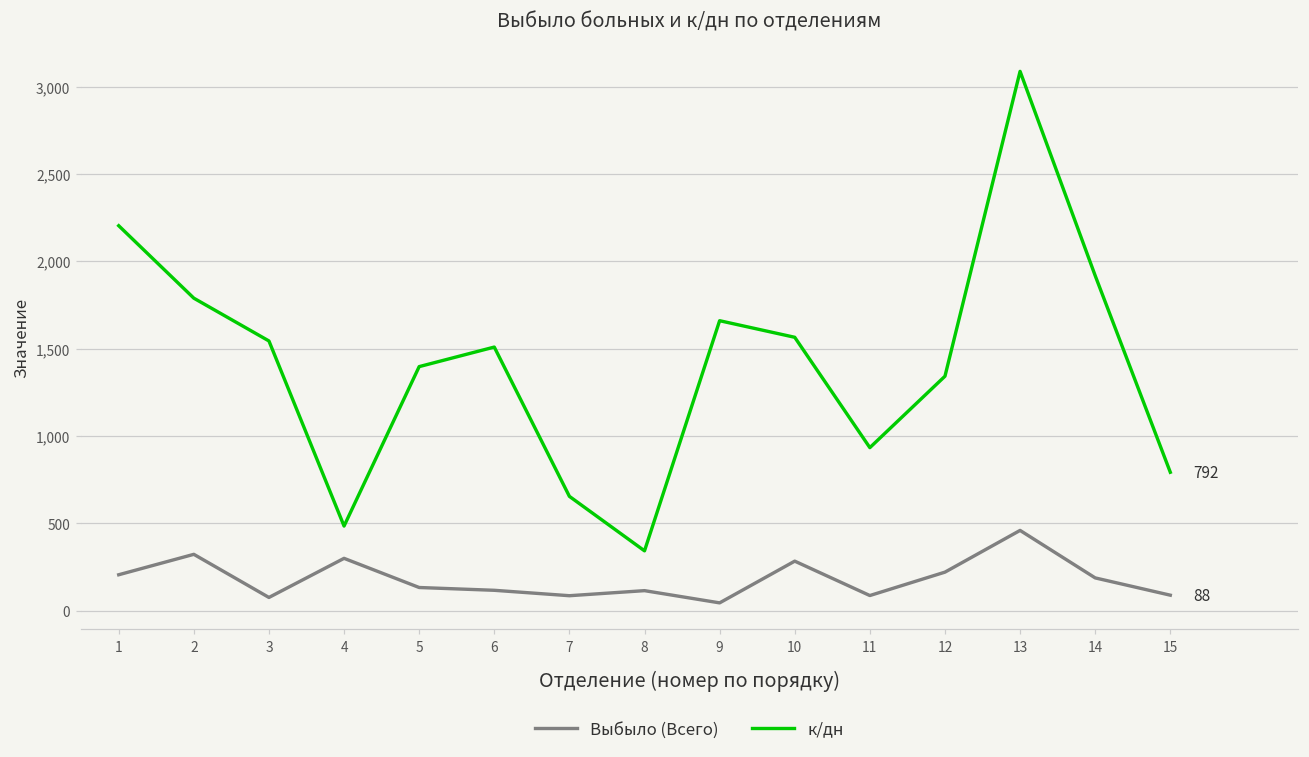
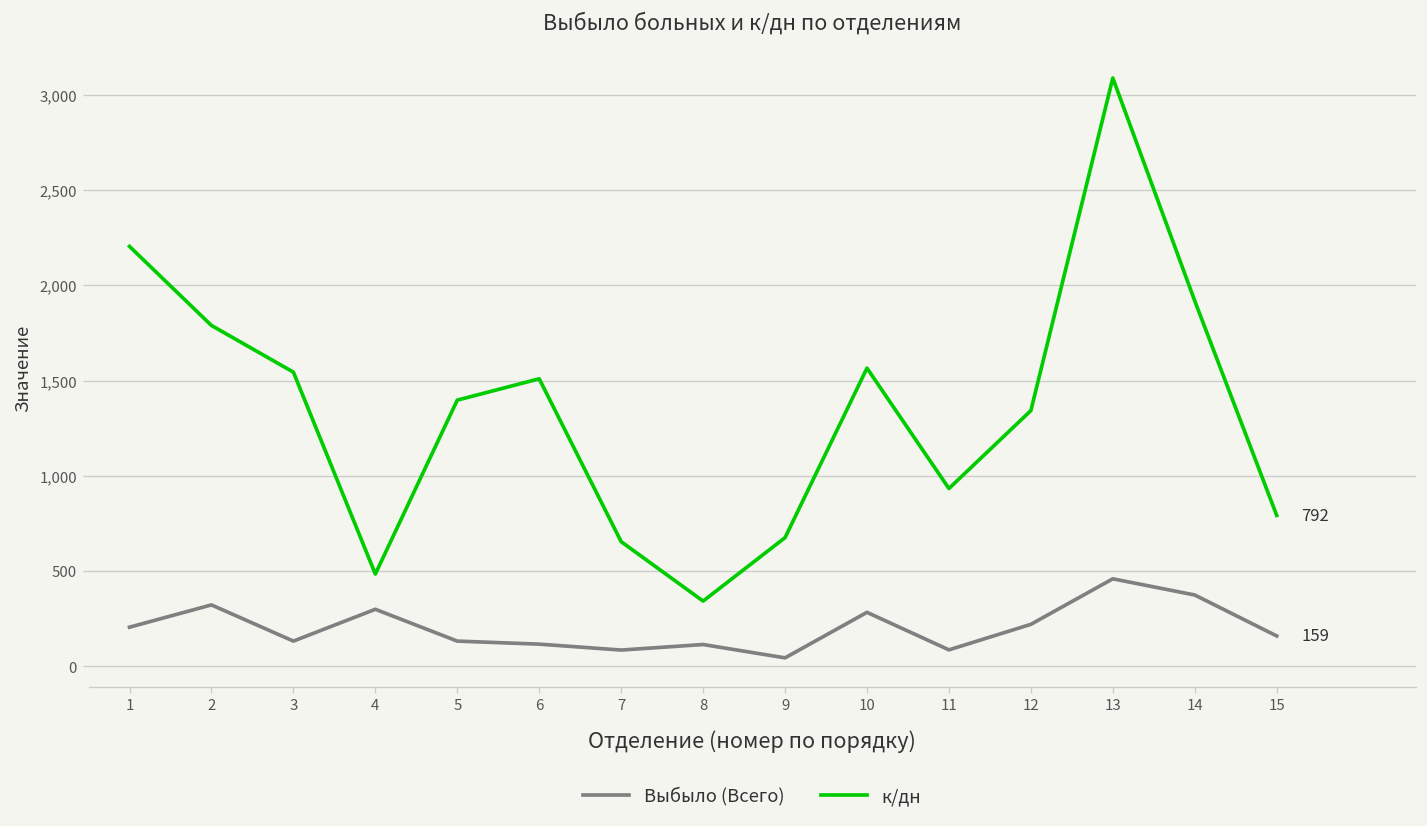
  {
    "Выбыло (Всего)": {
-     "3": "80",
-     "14": "190",
-     "15": "88"
+     "3": "130",
+     "14": "370",
+     "15": "159"
    },
    "к/дн": {
      "1": "2,200",
      "2": "1,790",
      "3": "1,540",
      "4": "480",
      "5": "1,400",
      "6": "1,510",
      "7": "650",
      "8": "340",
-     "9": "1,660",
+     "9": "680",
      "10": "1,570",
      "11": "930",
      "12": "1,340",
      "13": "3,090",
      "14": "1,920"
    }
  }
